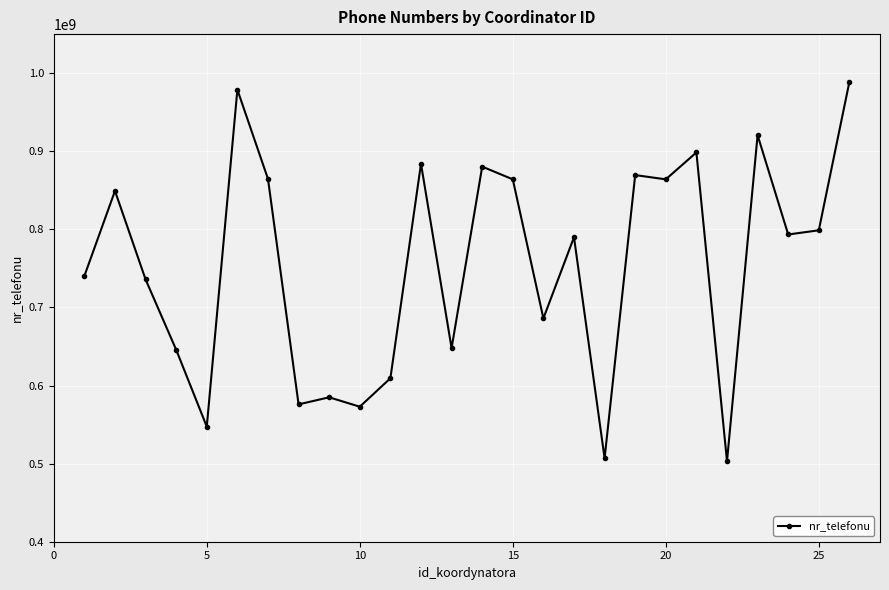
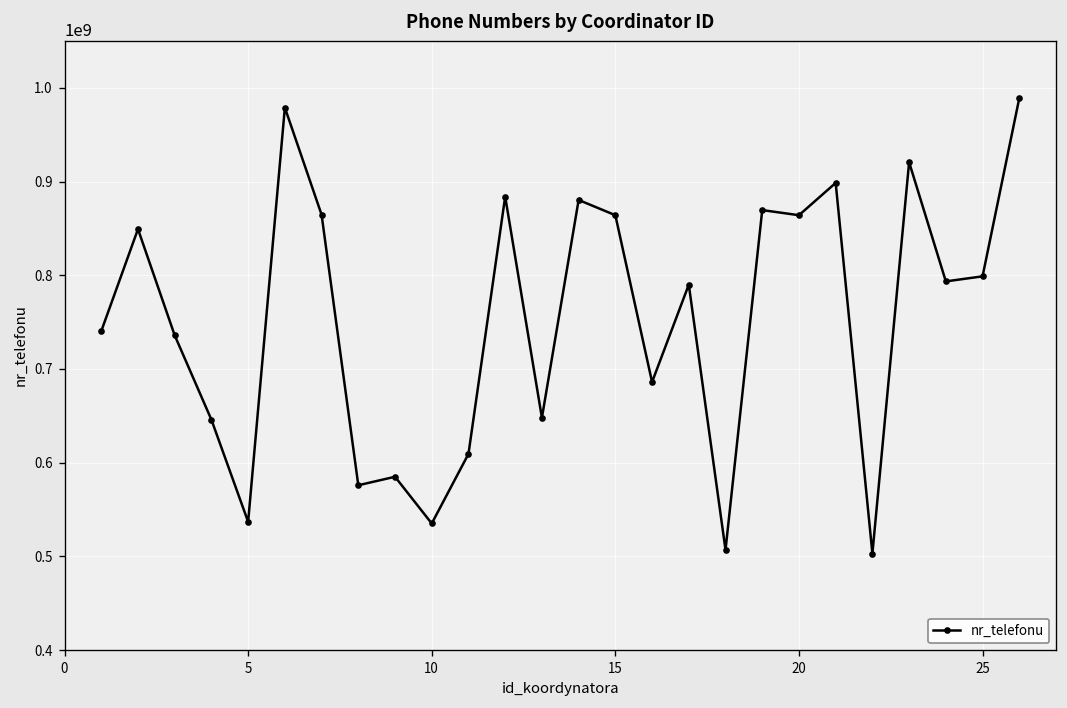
  {
-   "5": 550000000,
-   "10": 570000000,
+   "5": 540000000,
+   "10": 540000000,
    "15": 860000000,
    "20": 860000000,
    "25": 800000000
  }
